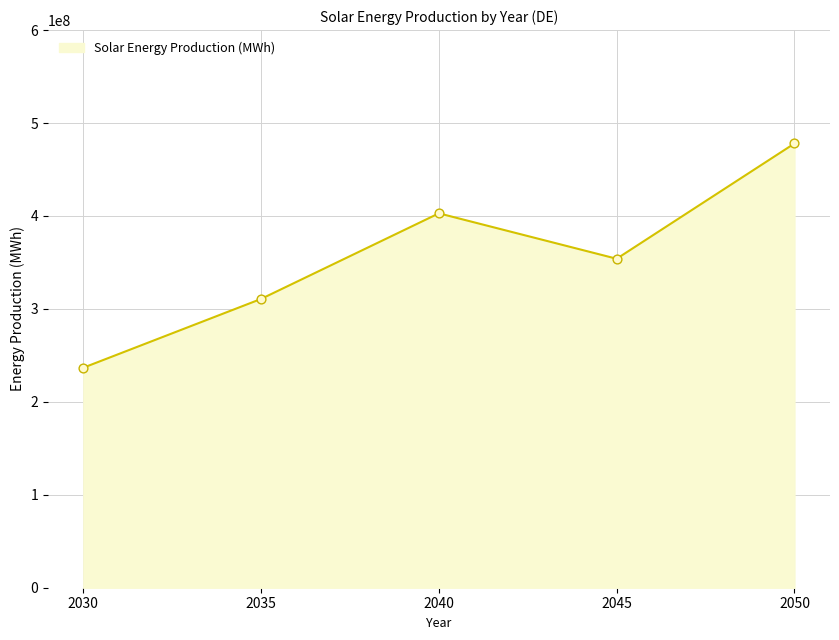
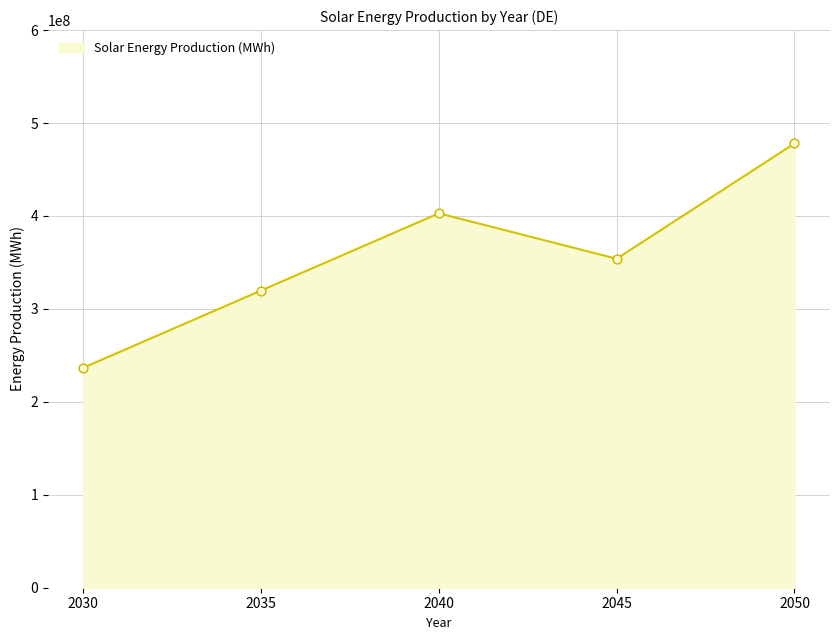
  {
    "2030": 240000000,
-   "2035": 310000000,
+   "2035": 320000000,
    "2040": 400000000,
    "2045": 350000000,
    "2050": 480000000
  }
